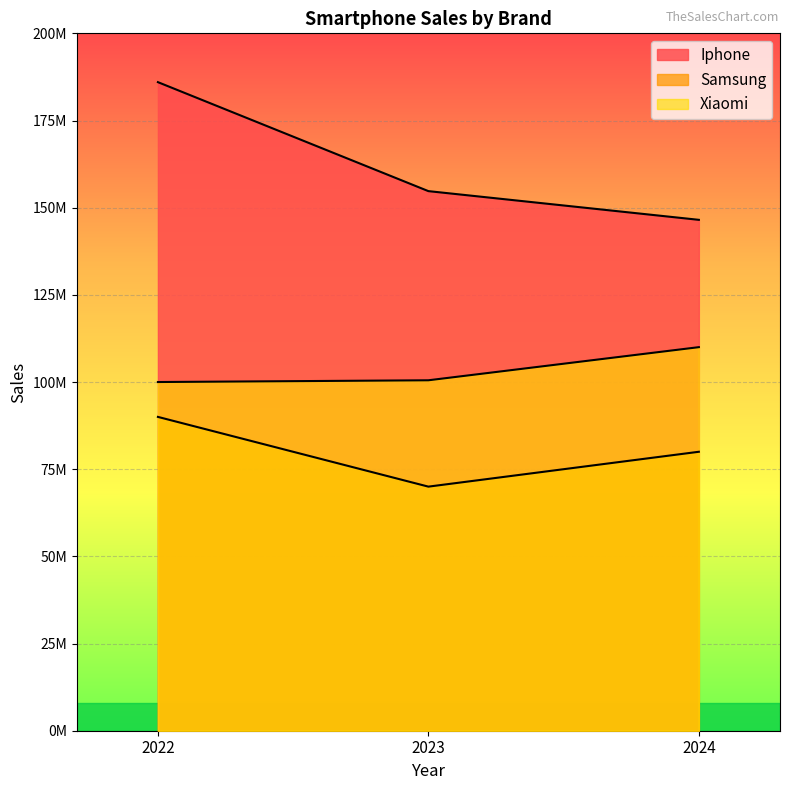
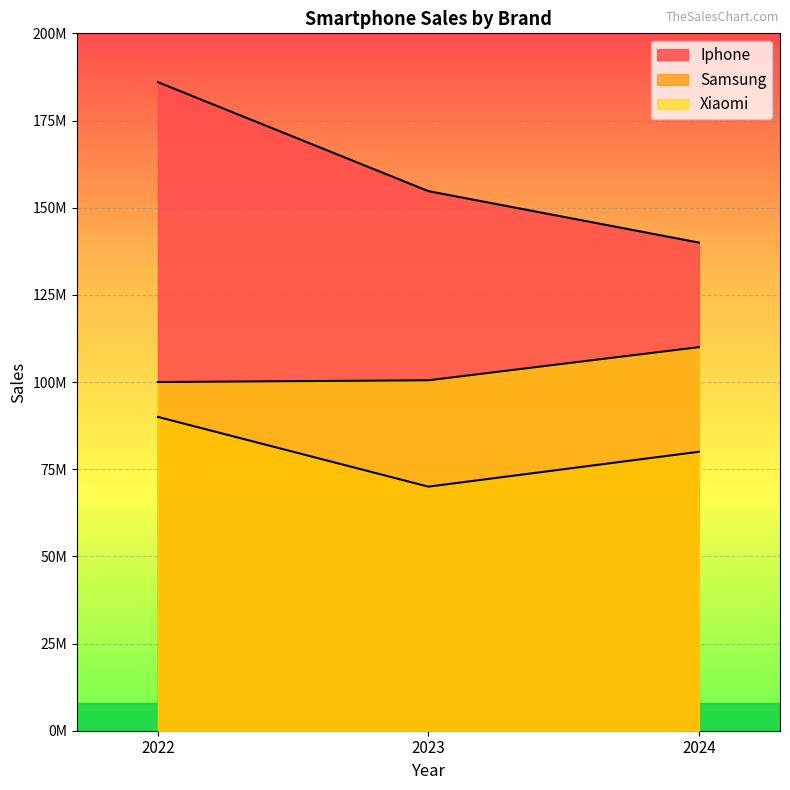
  {
    "Iphone": {
      "2022": 186000000,
      "2023": 155000000,
-     "2024": 147000000
+     "2024": 140000000
    }
  }
